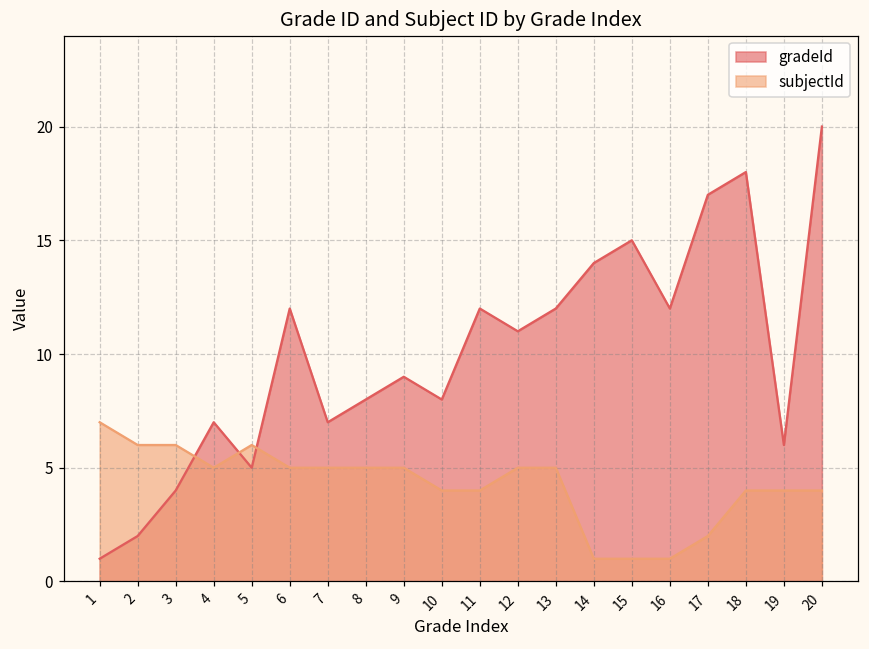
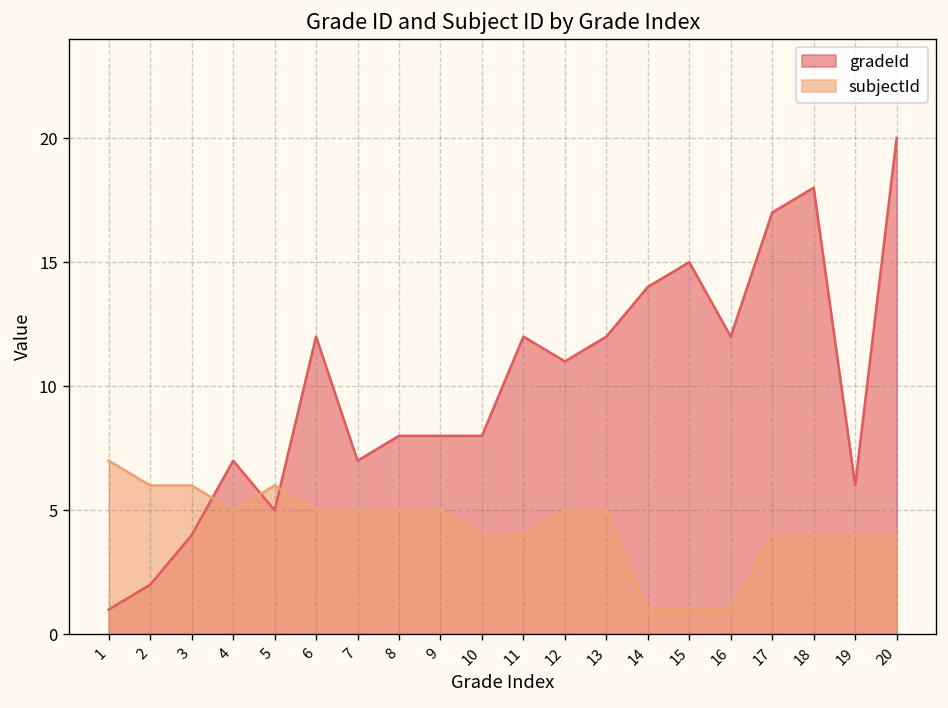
  {
    "gradeId": {
      "1": 1,
      "2": 2,
      "3": 4,
      "4": 7,
      "5": 5,
      "6": 12,
      "7": 7,
      "8": 8,
-     "9": 9,
+     "9": 8,
      "10": 8,
      "11": 12,
      "12": 11,
      "13": 12,
      "14": 14,
      "15": 15,
      "16": 12,
      "17": 17,
      "18": 18,
      "19": 6,
      "20": 20
    },
    "subjectId": {
      "1": 7,
      "2": 6,
      "3": 6,
      "4": 5,
      "5": 6,
      "6": 5,
      "7": 5,
      "8": 5,
      "9": 5,
      "10": 4,
      "11": 4,
      "12": 5,
      "13": 5,
      "14": 1,
      "15": 1,
      "16": 1,
-     "17": 2,
+     "17": 4,
      "18": 4,
      "19": 4,
      "20": 4
    }
  }
